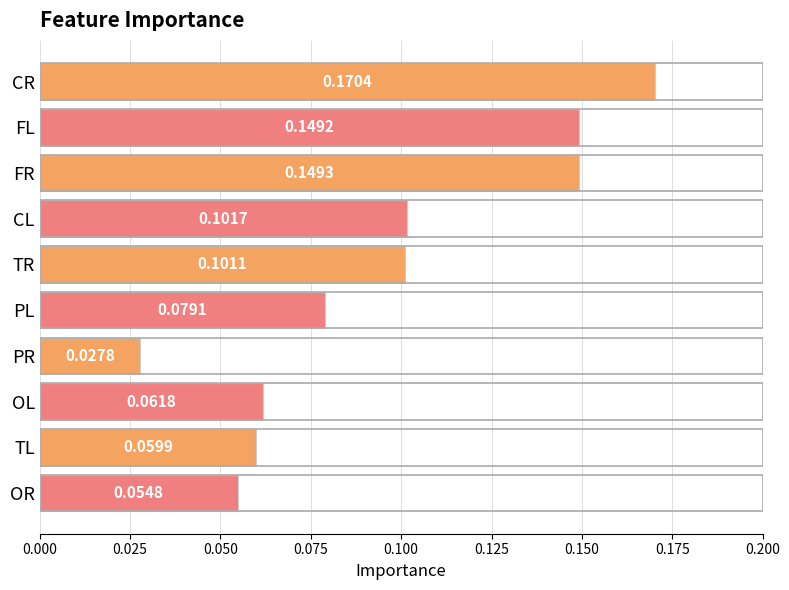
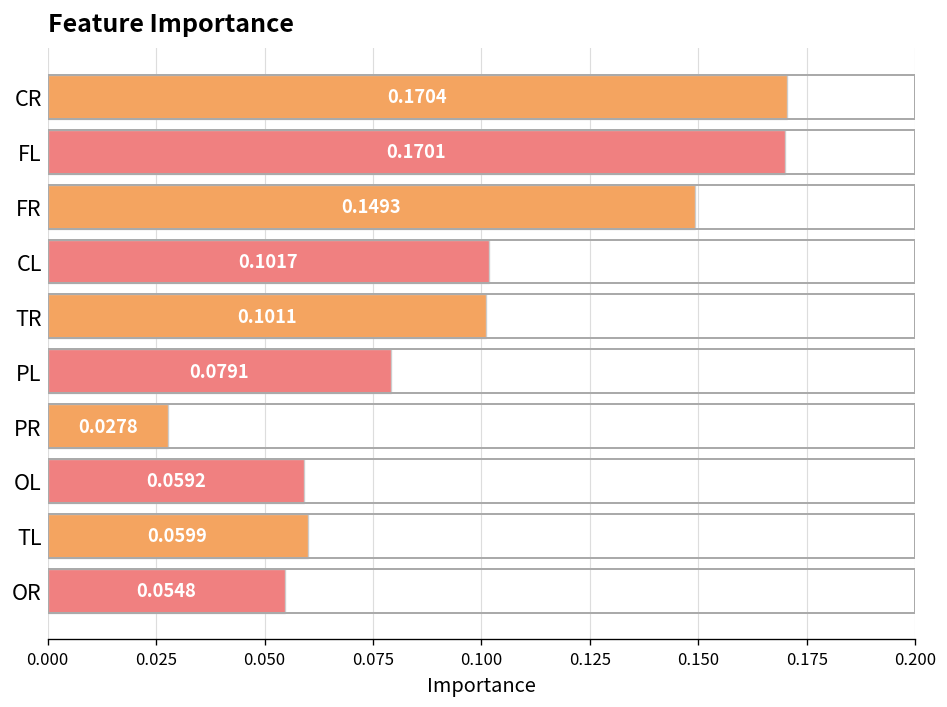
  {
    "CR": 0.1704,
-   "FL": 0.1492,
+   "FL": 0.1701,
    "FR": 0.1493,
    "CL": 0.1017,
    "TR": 0.1011,
    "PL": 0.0791,
    "PR": 0.0278,
-   "OL": 0.0618,
+   "OL": 0.0592,
    "TL": 0.0599,
    "OR": 0.0548
  }
